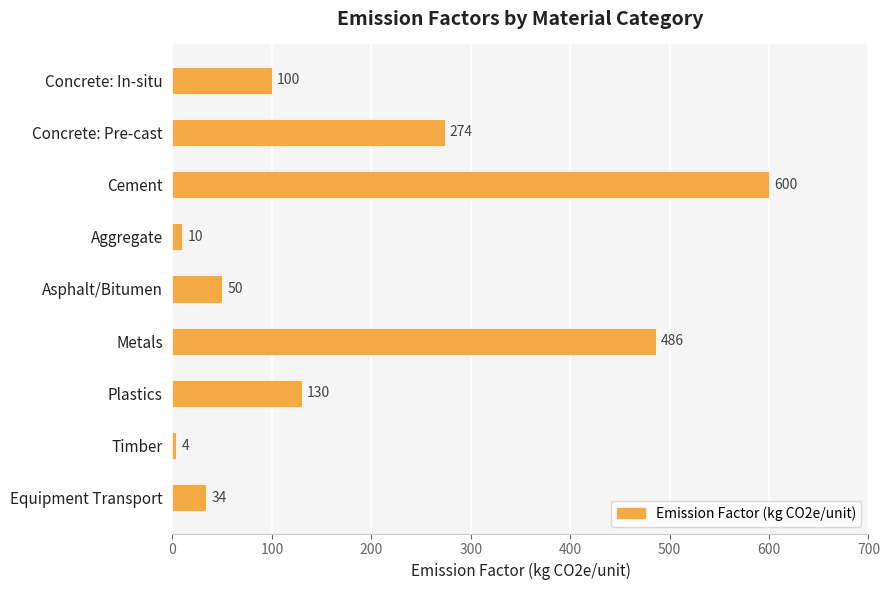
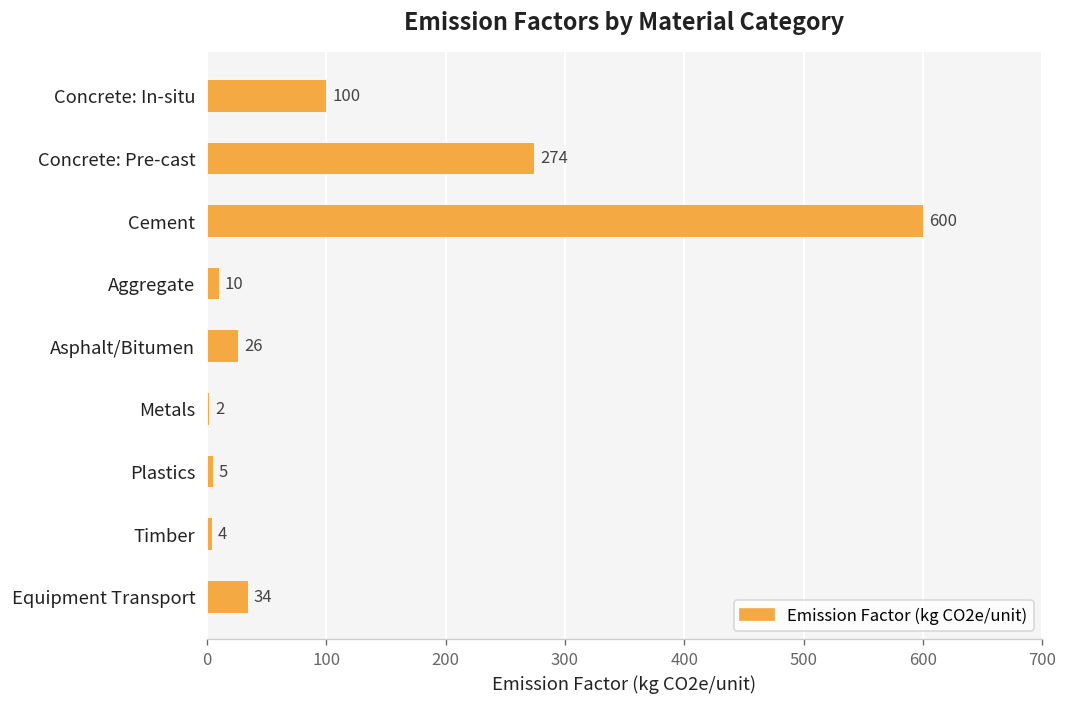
  {
    "Concrete: In-situ": 100,
    "Concrete: Pre-cast": 274,
    "Cement": 600,
    "Aggregate": 10,
-   "Asphalt/Bitumen": 50,
-   "Metals": 486,
-   "Plastics": 130,
+   "Asphalt/Bitumen": 26,
+   "Metals": 2,
+   "Plastics": 5,
    "Timber": 4,
    "Equipment Transport": 34
  }
